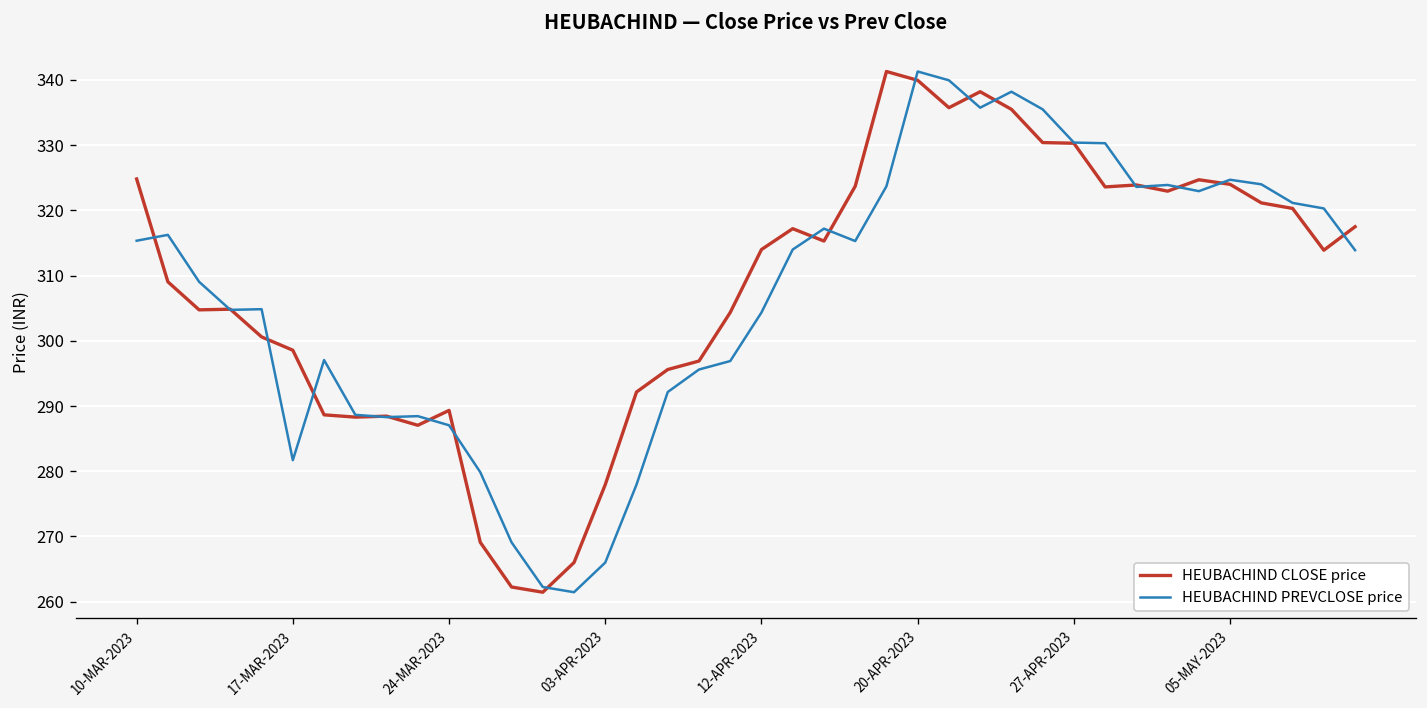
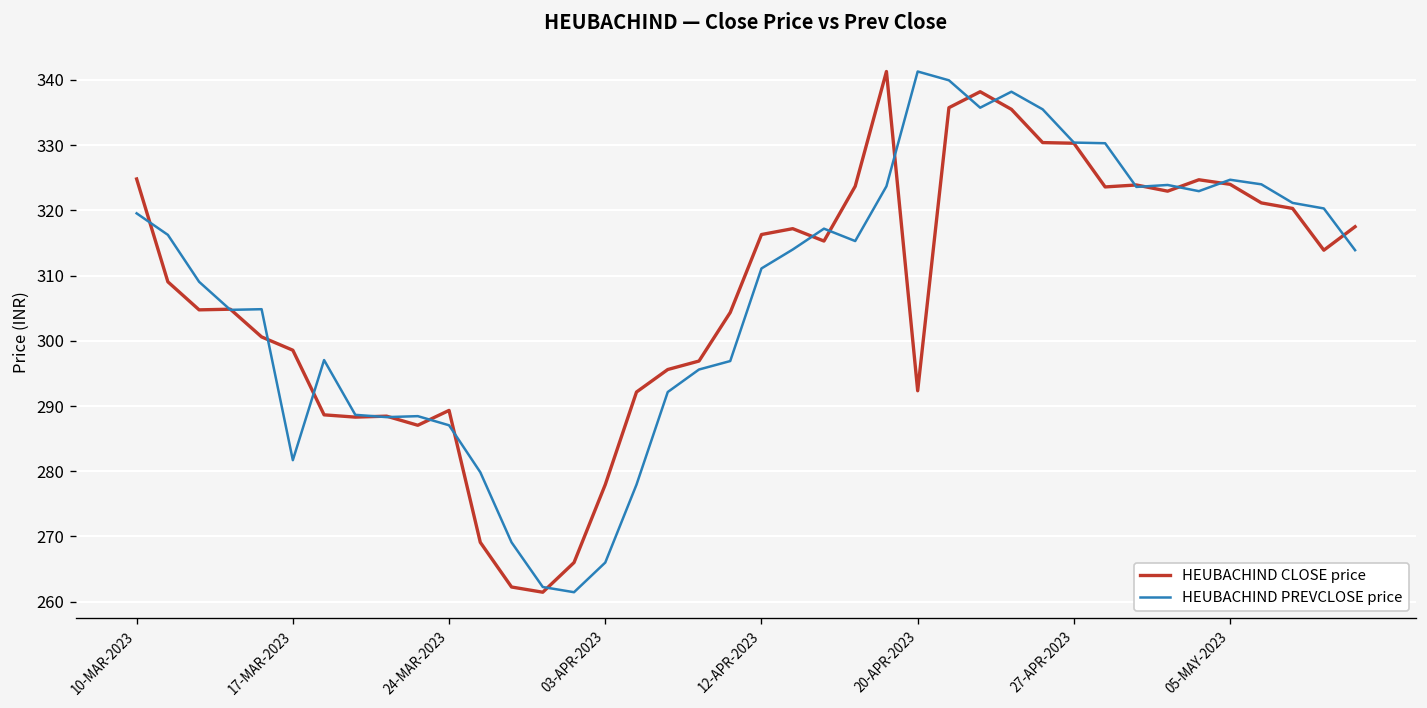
  {
    "HEUBACHIND CLOSE price": {
      "10-MAR-2023": 325,
      "17-MAR-2023": 299,
      "24-MAR-2023": 289,
      "03-APR-2023": 278,
-     "12-APR-2023": 314,
-     "20-APR-2023": 340,
+     "12-APR-2023": 316,
+     "20-APR-2023": 292,
      "05-MAY-2023": 324
    },
    "HEUBACHIND PREVCLOSE price": {
-     "10-MAR-2023": 315,
+     "10-MAR-2023": 320,
      "17-MAR-2023": 282,
      "24-MAR-2023": 287,
      "03-APR-2023": 266,
-     "12-APR-2023": 304,
+     "12-APR-2023": 311,
      "20-APR-2023": 341,
      "05-MAY-2023": 325
    }
  }
